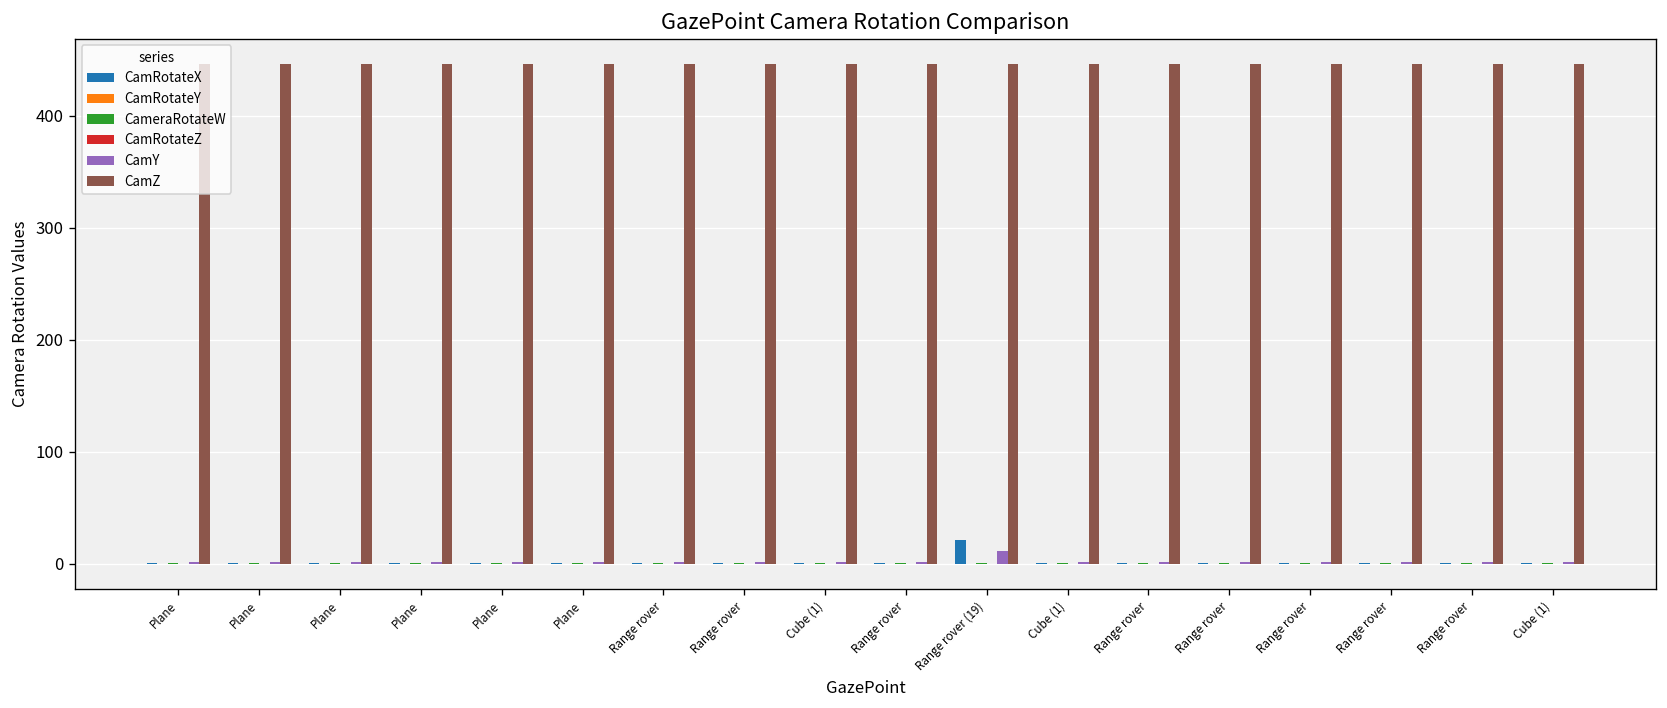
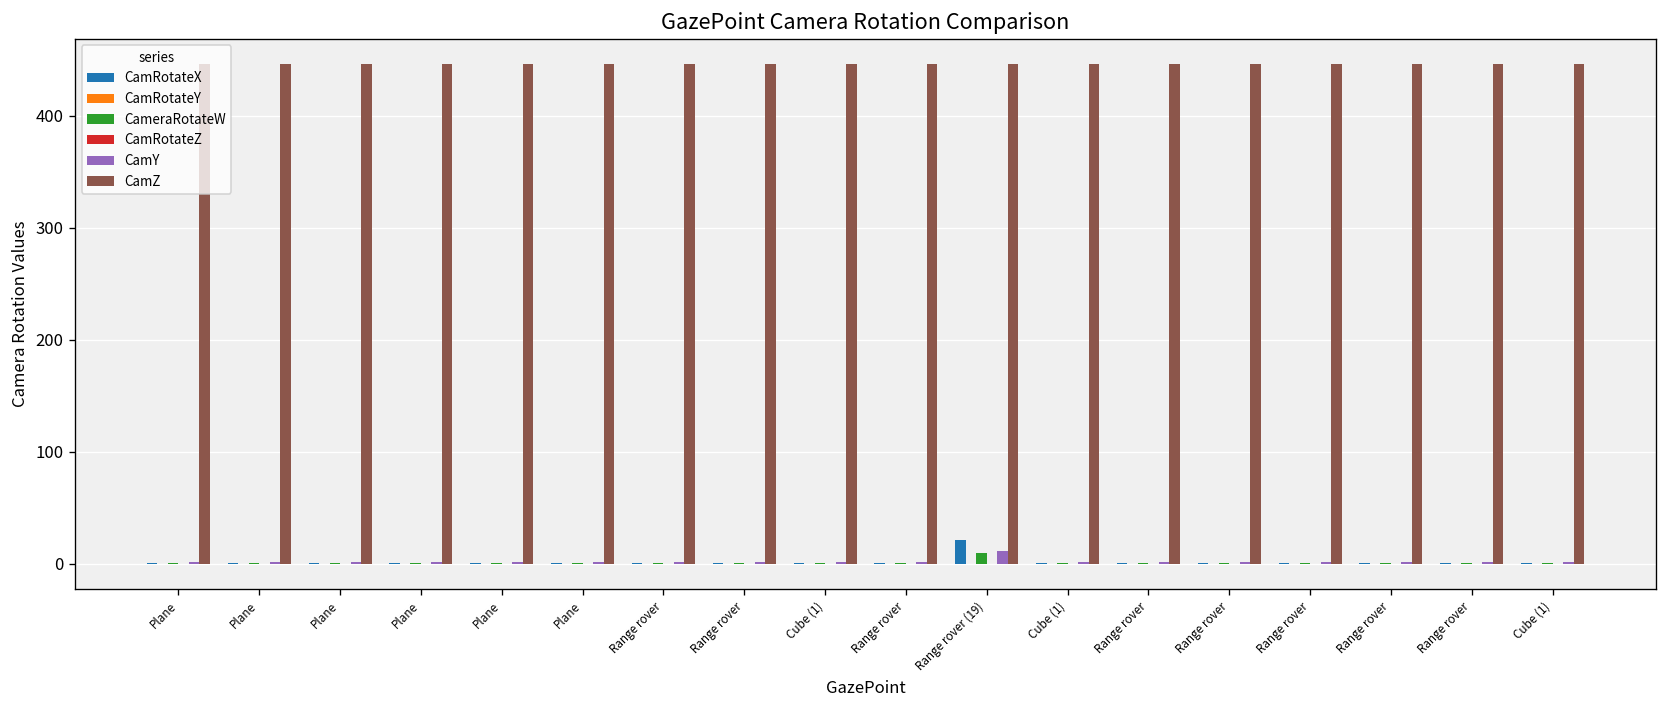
  {
    "CamRotateX": {
      "Range rover (19)": 20
    },
    "CameraRotateW": {
-     "Range rover (19)": 0
+     "Range rover (19)": 10
    },
    "CamY": {
      "Range rover (19)": 10
    },
    "CamZ": {
      "Range rover (19)": 450
    }
  }
